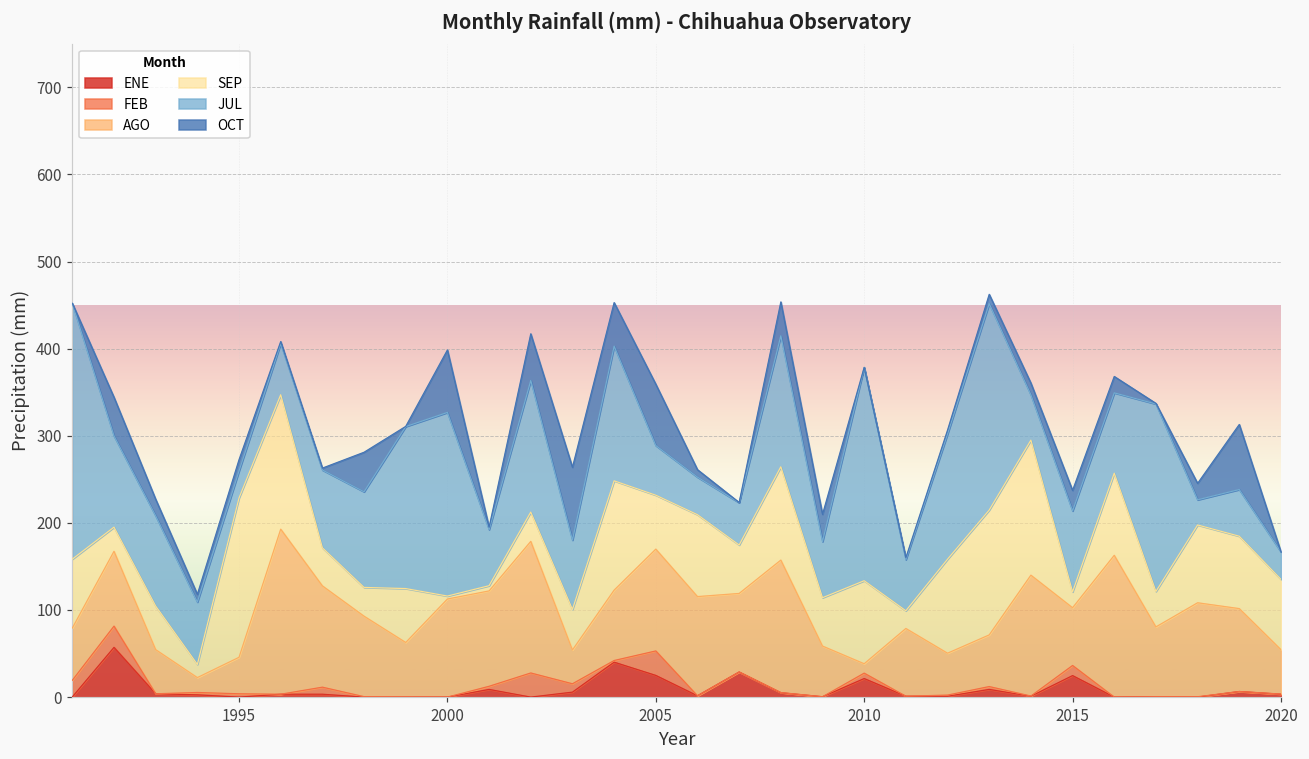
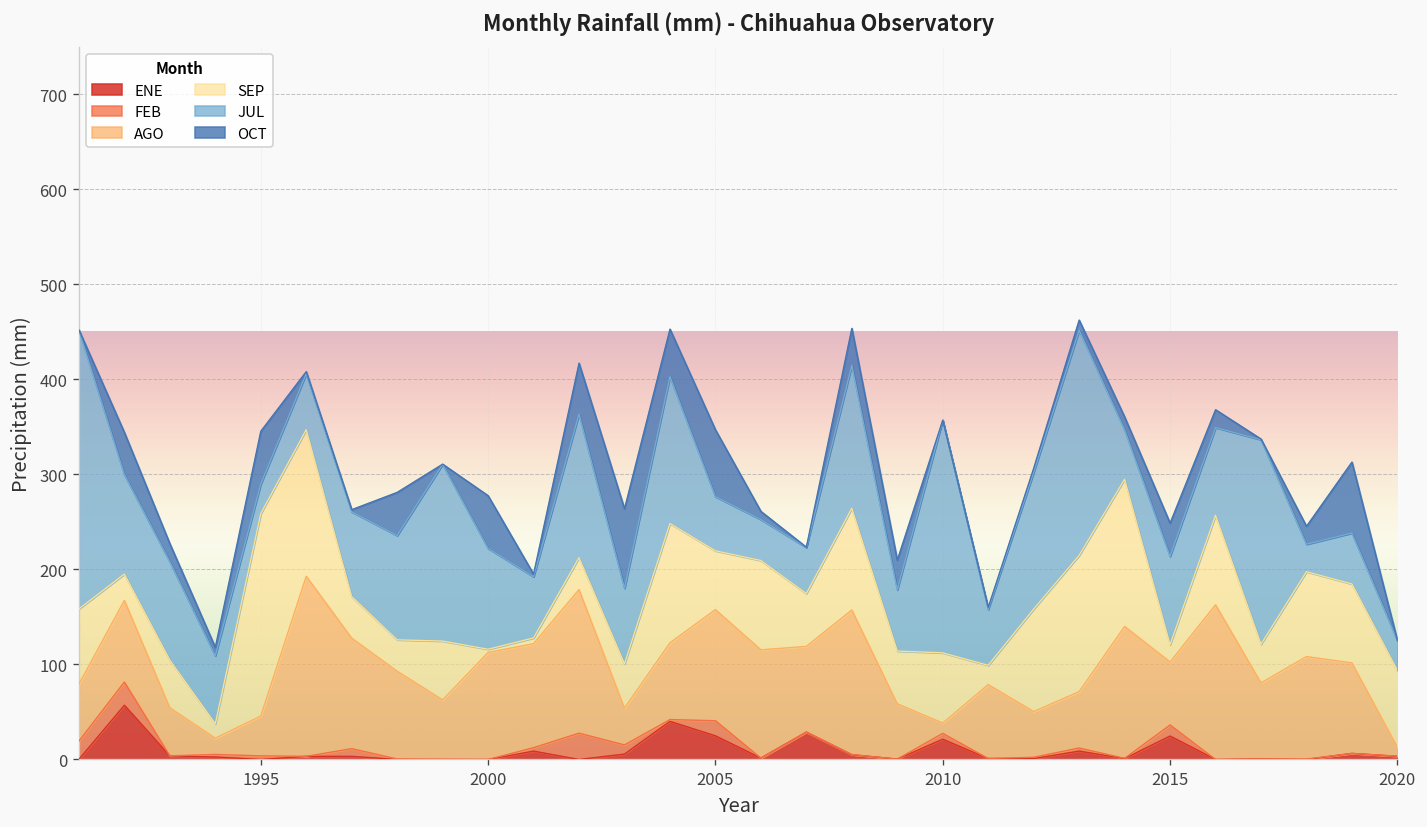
  {
    "ENE": {
      "1995": 0,
      "2005": 20,
      "2010": 20,
      "2015": 20
    },
    "FEB": {
      "1995": 0,
-     "2005": 30,
+     "2005": 20,
      "2010": 10,
      "2015": 10
    },
    "AGO": {
      "1995": 40,
      "2000": 110,
      "2005": 120,
      "2010": 10,
      "2015": 70,
-     "2020": 50
+     "2020": 10
    },
    "SEP": {
-     "1995": 180,
+     "1995": 210,
      "2000": 0,
      "2005": 60,
-     "2010": 100,
+     "2010": 70,
      "2015": 20,
      "2020": 80
    },
    "JUL": {
      "1995": 30,
-     "2000": 210,
+     "2000": 110,
      "2005": 60,
      "2015": 90
    },
    "OCT": {
-     "1995": 10,
-     "2000": 70,
+     "1995": 60,
+     "2000": 60,
      "2005": 70,
-     "2015": 20
+     "2015": 30
    }
  }
